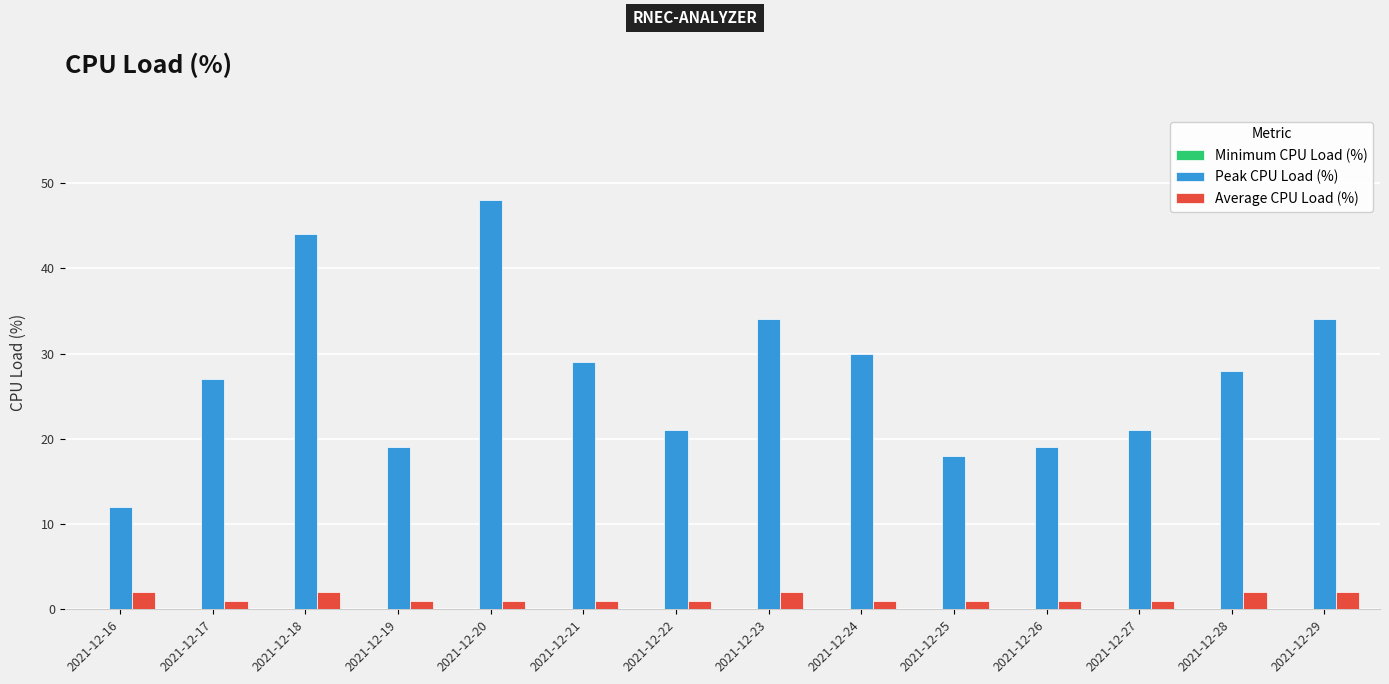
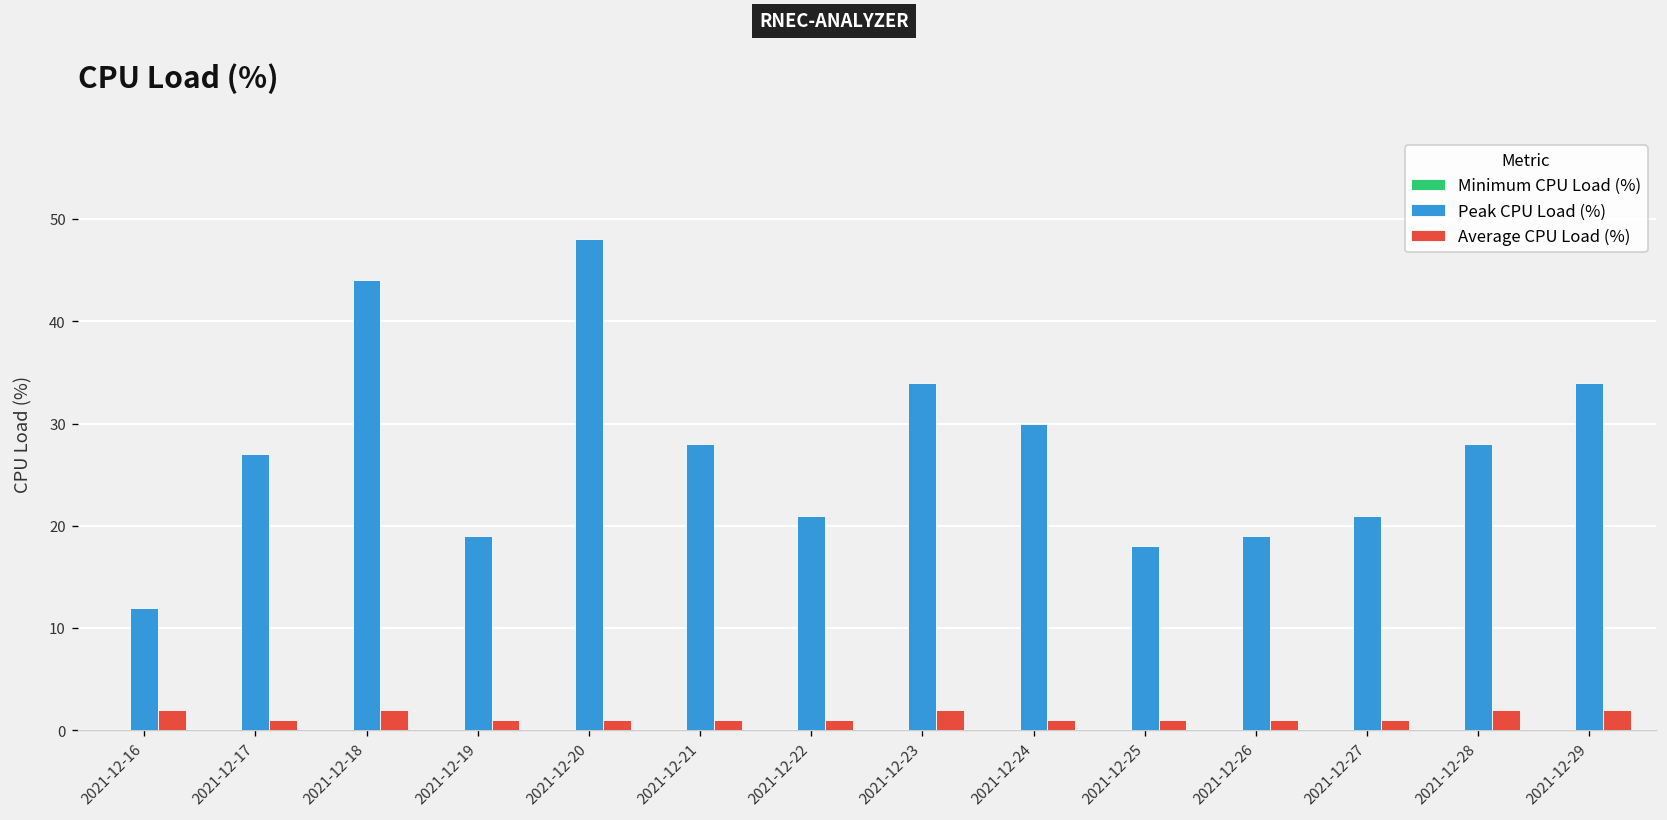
  {
    "Minimum CPU Load (%)": {
      "2021-12-16": 0,
      "2021-12-17": 0,
      "2021-12-18": 0,
      "2021-12-19": 0,
      "2021-12-20": 0,
      "2021-12-21": 0,
      "2021-12-22": 0,
      "2021-12-23": 0,
      "2021-12-24": 0,
      "2021-12-25": 0,
      "2021-12-26": 0,
      "2021-12-27": 0,
      "2021-12-28": 0,
      "2021-12-29": 0
    },
    "Peak CPU Load (%)": {
      "2021-12-16": 12,
      "2021-12-17": 27,
      "2021-12-18": 44,
      "2021-12-19": 19,
      "2021-12-20": 48,
-     "2021-12-21": 29,
+     "2021-12-21": 28,
      "2021-12-22": 21,
      "2021-12-23": 34,
      "2021-12-24": 30,
      "2021-12-25": 18,
      "2021-12-26": 19,
      "2021-12-27": 21,
      "2021-12-28": 28,
      "2021-12-29": 34
    },
    "Average CPU Load (%)": {
      "2021-12-16": 2,
      "2021-12-17": 1,
      "2021-12-18": 2,
      "2021-12-19": 1,
      "2021-12-20": 1,
      "2021-12-21": 1,
      "2021-12-22": 1,
      "2021-12-23": 2,
      "2021-12-24": 1,
      "2021-12-25": 1,
      "2021-12-26": 1,
      "2021-12-27": 1,
      "2021-12-28": 2,
      "2021-12-29": 2
    }
  }
